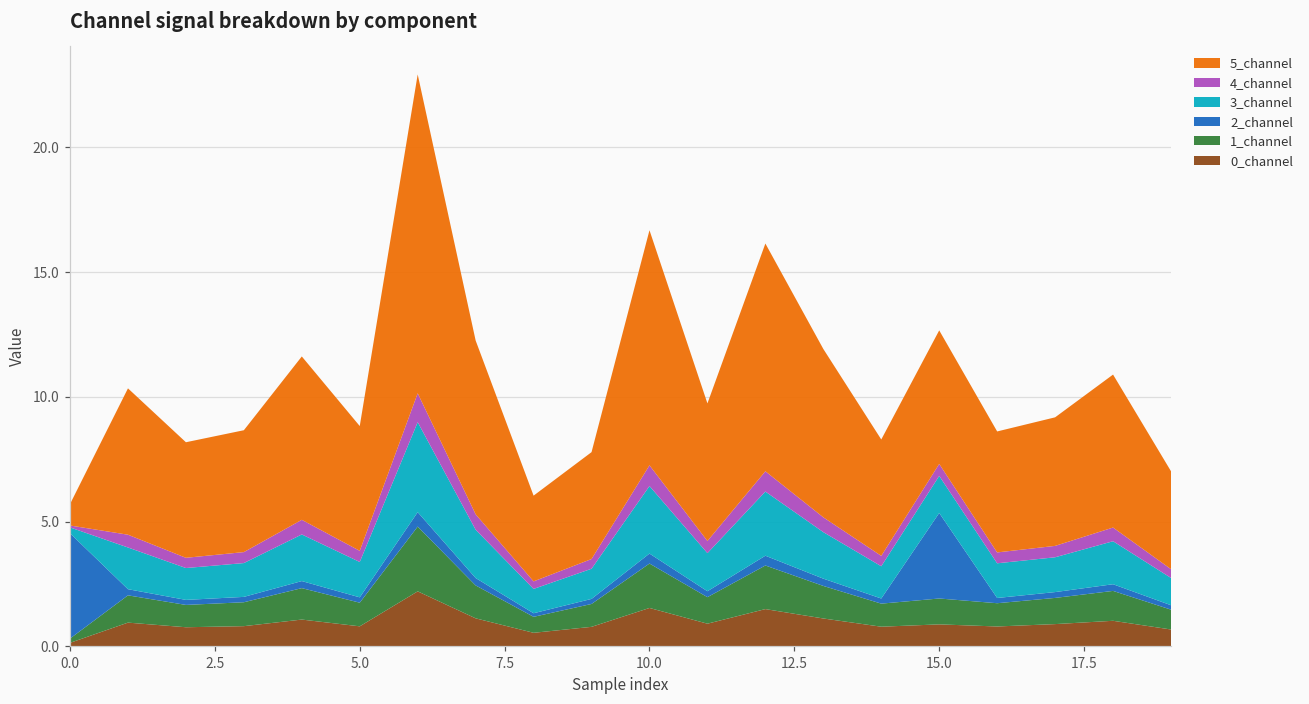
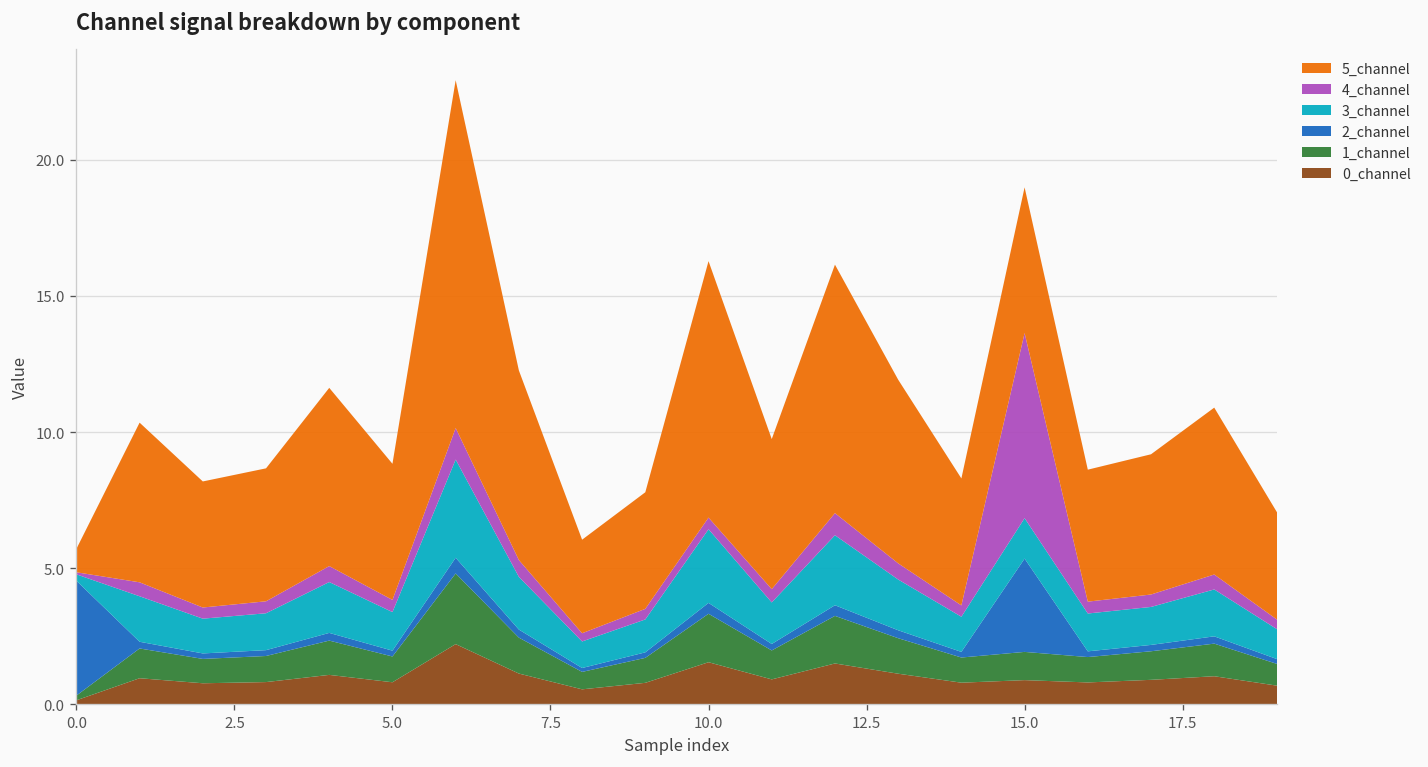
  {
    "0_channel": {
      "0.0": 0.1,
      "5.0": 0.8,
      "10.0": 1.5,
      "15.0": 0.9
    },
    "1_channel": {
      "0.0": 0.2,
      "5.0": 0.9,
      "10.0": 1.8,
      "15.0": 1.0
    },
    "2_channel": {
      "0.0": 4.2,
      "5.0": 0.2,
      "10.0": 0.4,
      "15.0": 3.4
    },
    "3_channel": {
      "5.0": 1.4,
      "10.0": 2.7,
      "15.0": 1.5
    },
    "4_channel": {
      "5.0": 0.4,
-     "10.0": 0.8,
-     "15.0": 0.5
+     "10.0": 0.4,
+     "15.0": 6.8
    },
    "5_channel": {
      "0.0": 0.9,
      "5.0": 5.0,
      "10.0": 9.4,
      "15.0": 5.4
    }
  }
